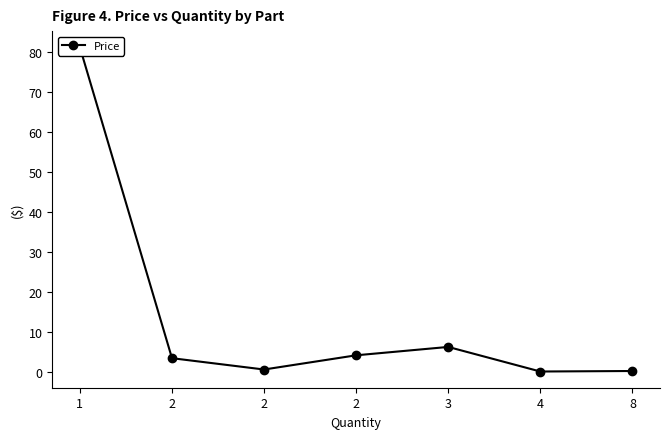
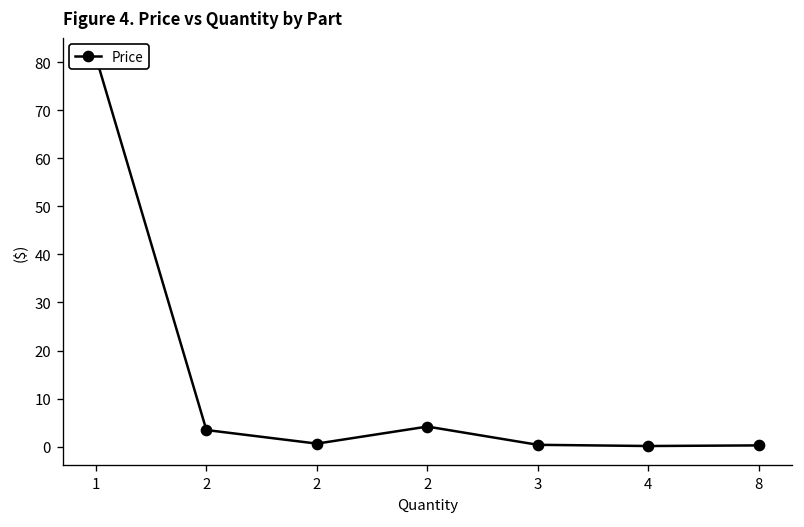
  {
-   "3": 6,
+   "3": 0,
    "4": 0,
    "8": 0
  }
